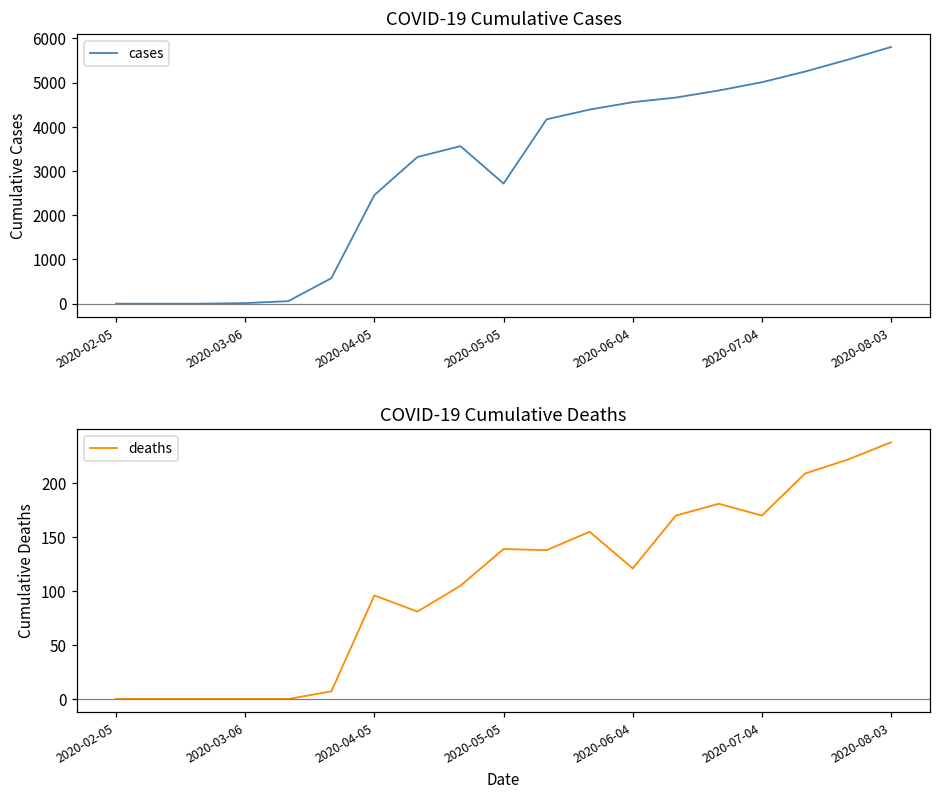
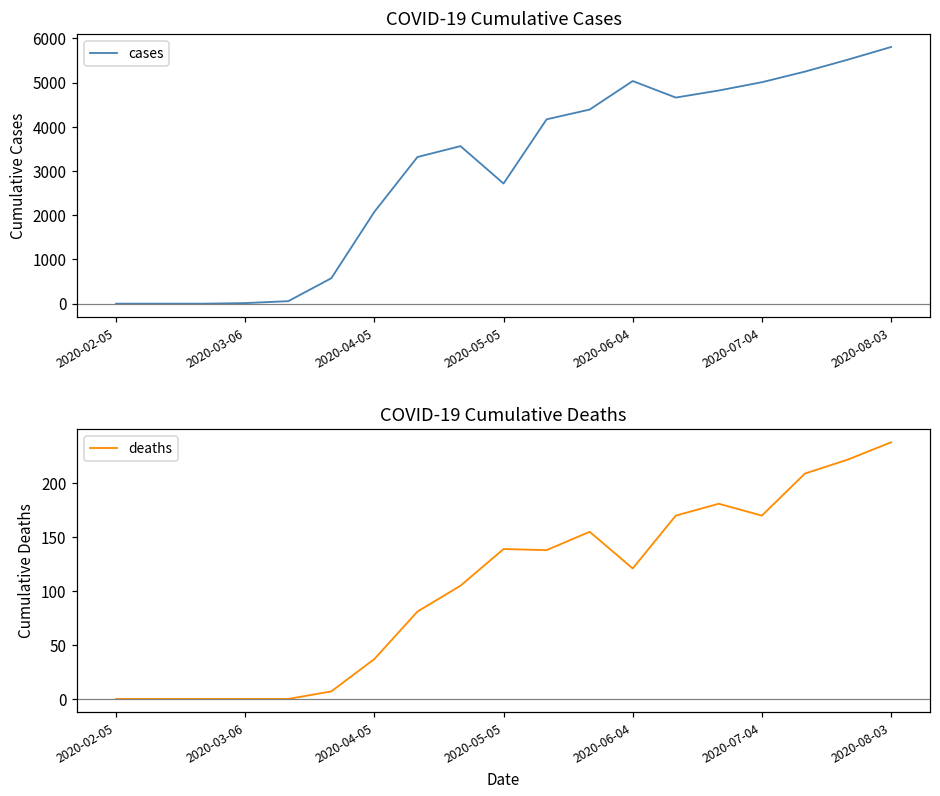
  {
    "COVID-19 Cumulative Cases": {
      "2020-02-05": 0,
      "2020-03-06": 0,
-     "2020-04-05": 2500,
+     "2020-04-05": 2100,
      "2020-05-05": 2700,
-     "2020-06-04": 4600,
+     "2020-06-04": 5000,
      "2020-07-04": 5000,
      "2020-08-03": 5800
    },
    "COVID-19 Cumulative Deaths": {
      "2020-02-05": 0,
      "2020-03-06": 0,
-     "2020-04-05": 100,
+     "2020-04-05": 40,
      "2020-05-05": 140,
      "2020-06-04": 120,
      "2020-07-04": 170,
      "2020-08-03": 240
    }
  }
